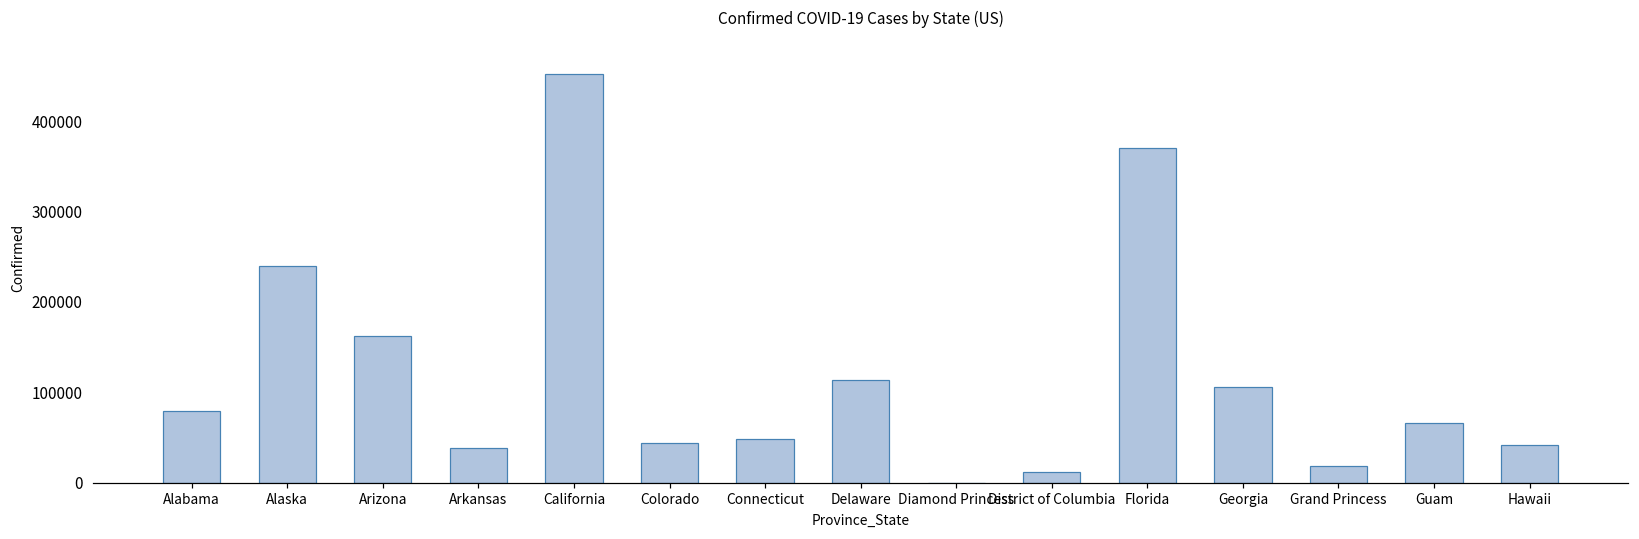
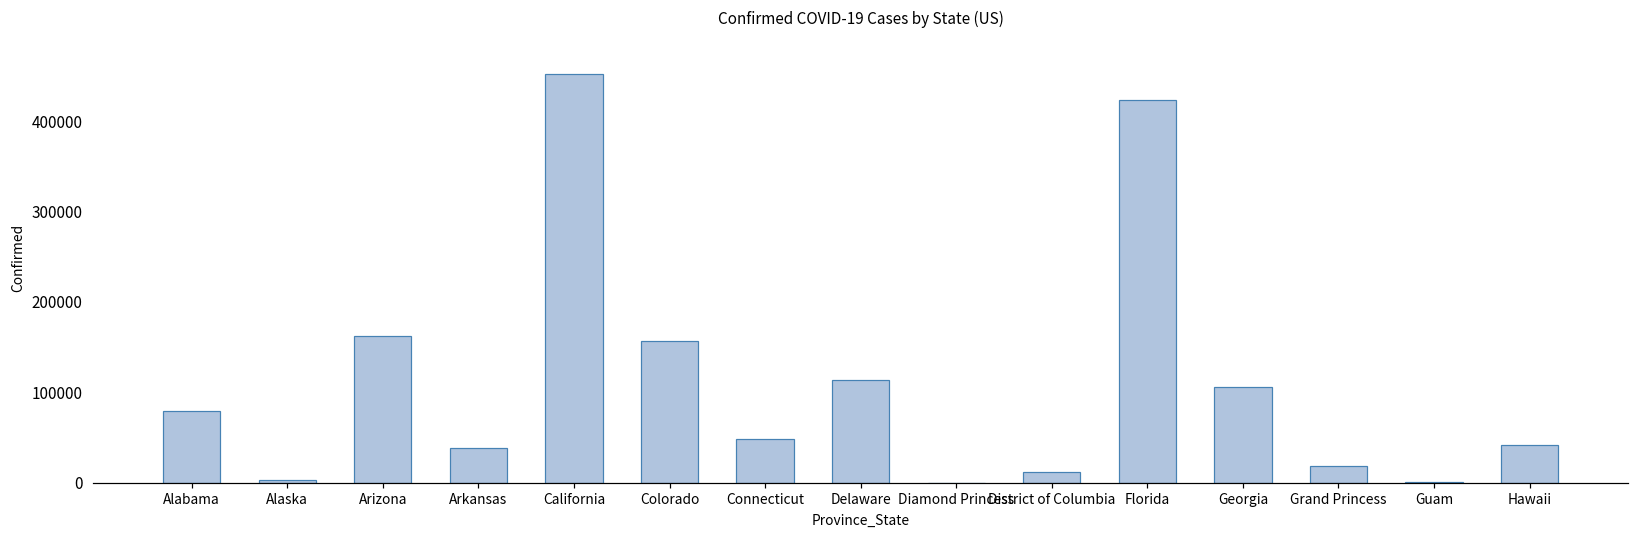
  {
    "Alabama": 80000,
-   "Alaska": 240000,
+   "Alaska": 0,
    "Arizona": 160000,
    "Arkansas": 40000,
    "California": 450000,
-   "Colorado": 40000,
+   "Colorado": 160000,
    "Connecticut": 50000,
    "Delaware": 110000,
-   "Florida": 370000,
+   "Florida": 420000,
    "Georgia": 110000,
    "Grand Princess": 20000,
-   "Guam": 70000,
+   "Guam": 0,
    "Hawaii": 40000
  }
